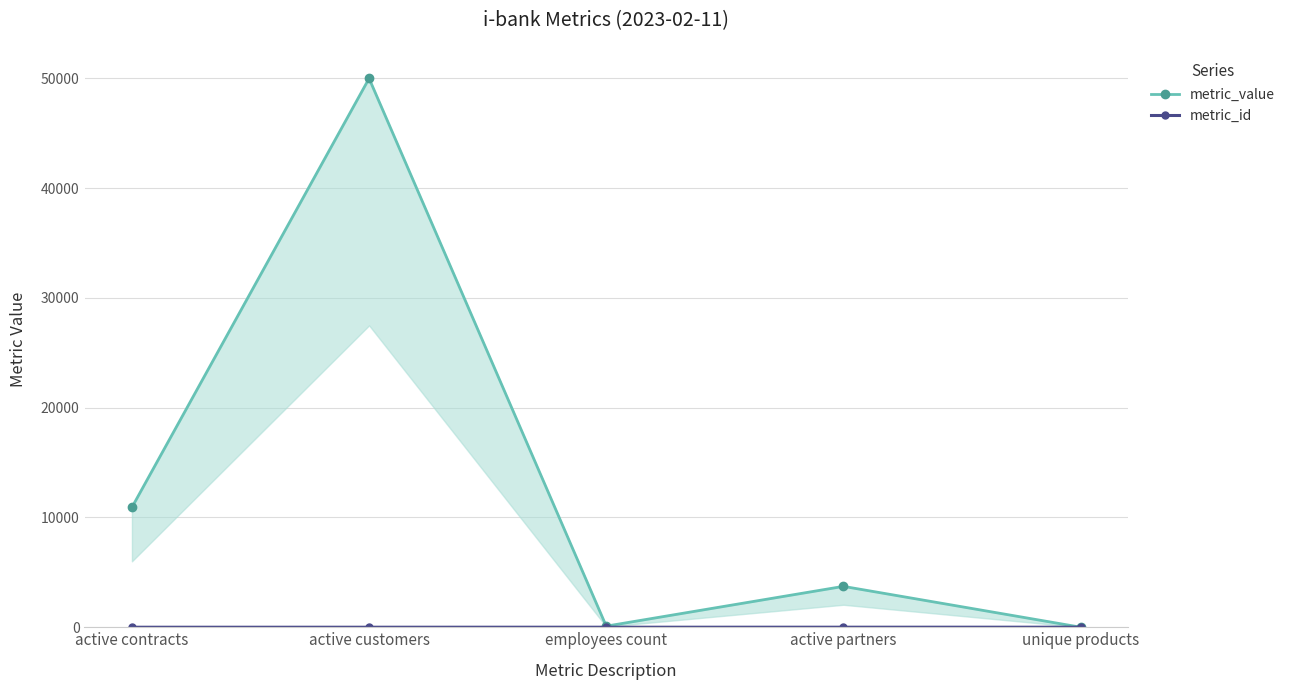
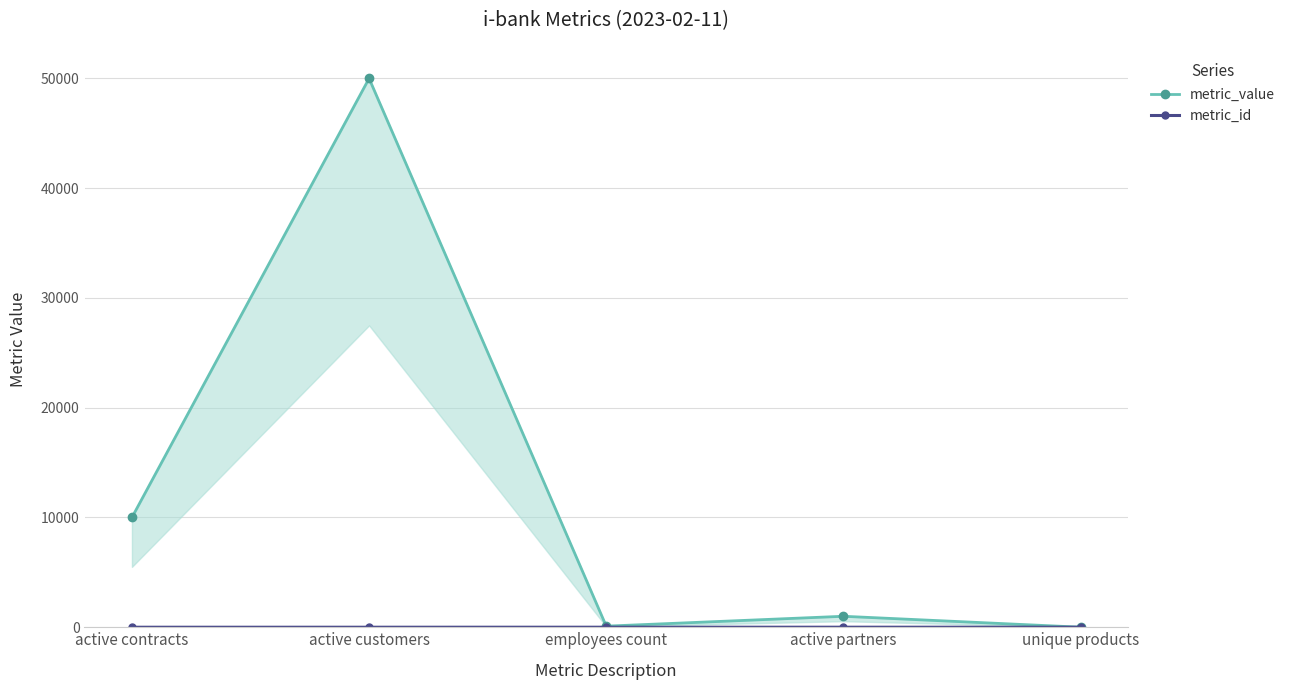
  {
    "metric_value": {
-     "active contracts": 10900,
+     "active contracts": 10000,
      "active customers": 50000,
-     "active partners": 3700
+     "active partners": 1000
    },
    "metric_id": {
      "active contracts": 0,
      "active customers": 0,
      "active partners": 0
    }
  }
